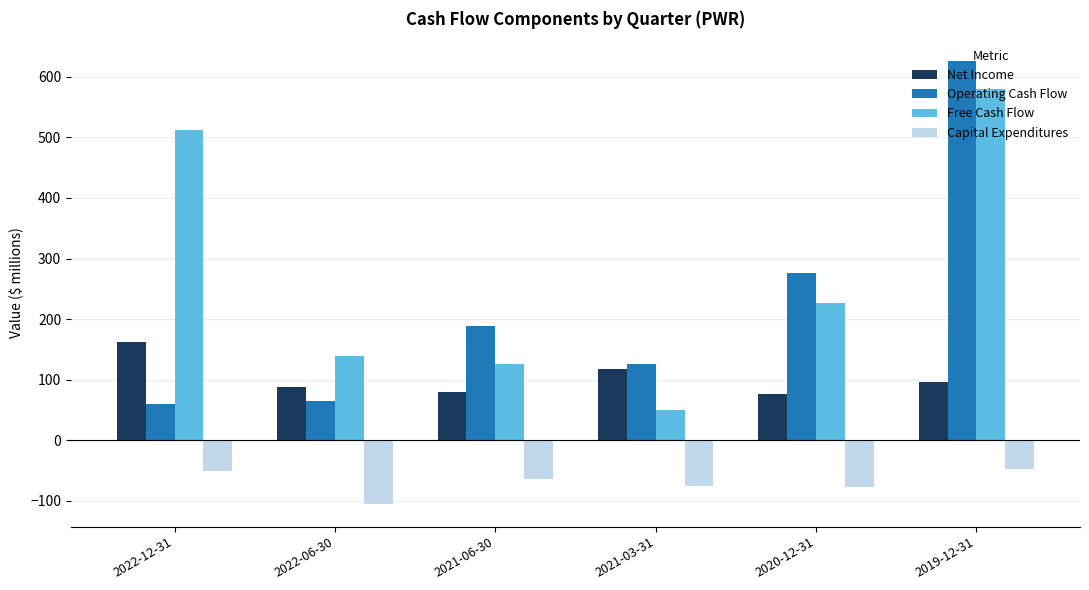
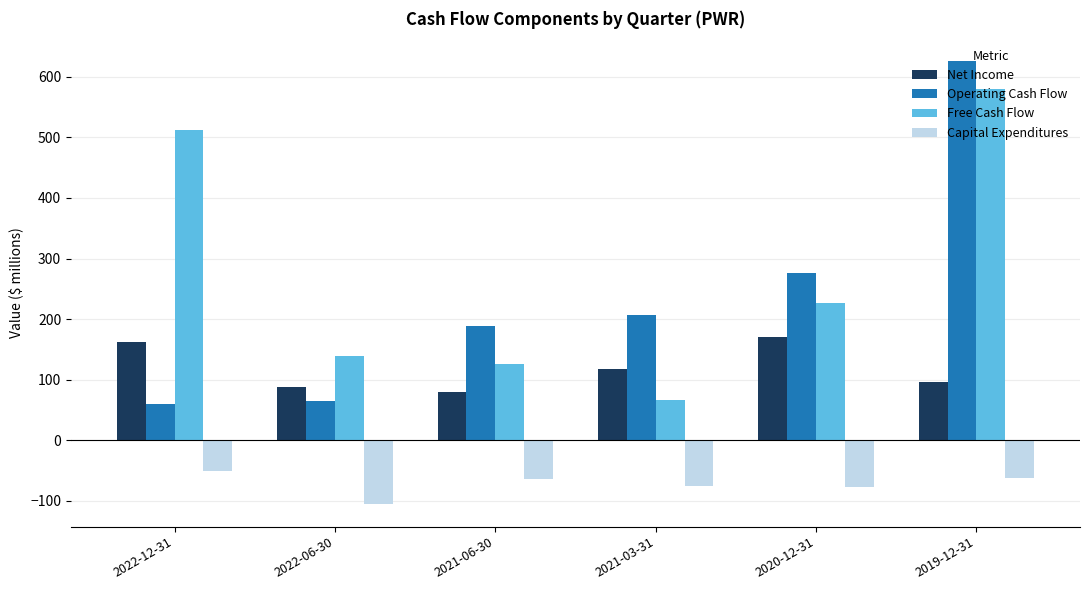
  {
    "Net Income": {
      "2022-12-31": 160,
      "2022-06-30": 90,
      "2021-06-30": 80,
      "2021-03-31": 120,
-     "2020-12-31": 80,
+     "2020-12-31": 170,
      "2019-12-31": 100
    },
    "Operating Cash Flow": {
      "2022-12-31": 60,
      "2022-06-30": 60,
      "2021-06-30": 190,
-     "2021-03-31": 130,
+     "2021-03-31": 210,
      "2020-12-31": 280,
      "2019-12-31": 630
    },
    "Free Cash Flow": {
      "2022-12-31": 510,
      "2022-06-30": 140,
      "2021-06-30": 130,
-     "2021-03-31": 50,
+     "2021-03-31": 70,
      "2020-12-31": 230,
      "2019-12-31": 580
    },
    "Capital Expenditures": {
      "2022-12-31": -50,
      "2022-06-30": -110,
      "2021-06-30": -60,
      "2021-03-31": -80,
      "2020-12-31": -80,
-     "2019-12-31": -50
+     "2019-12-31": -60
    }
  }
